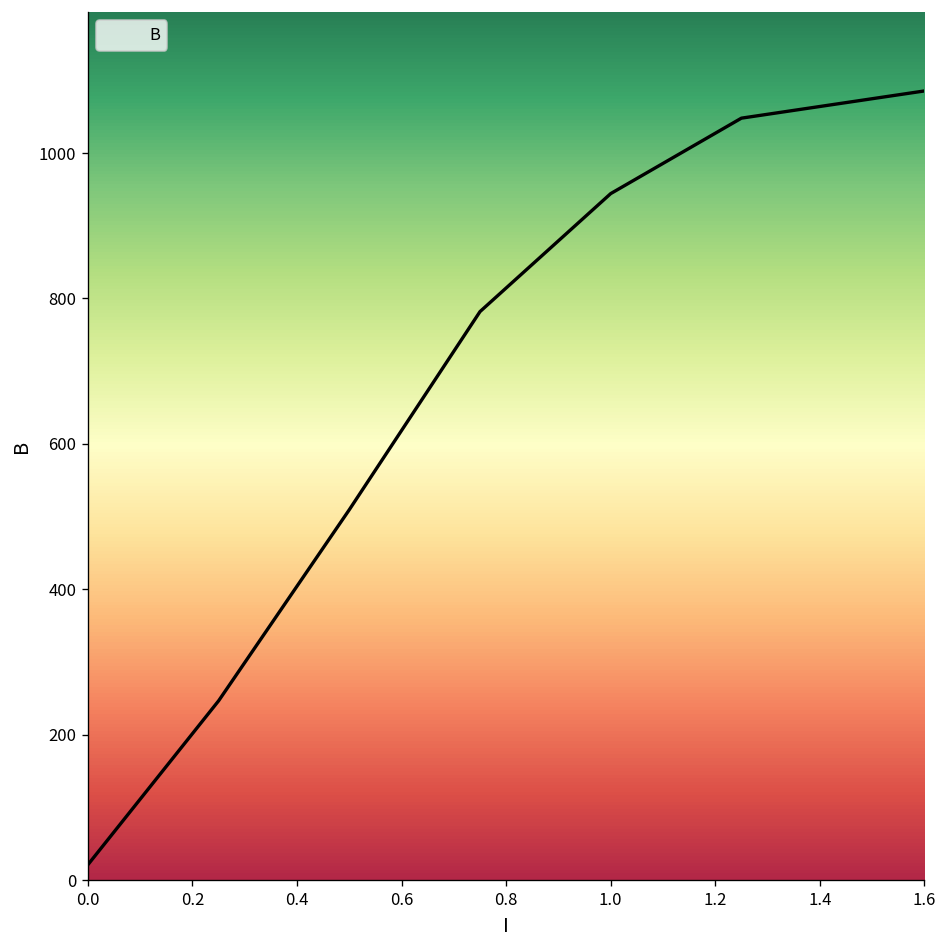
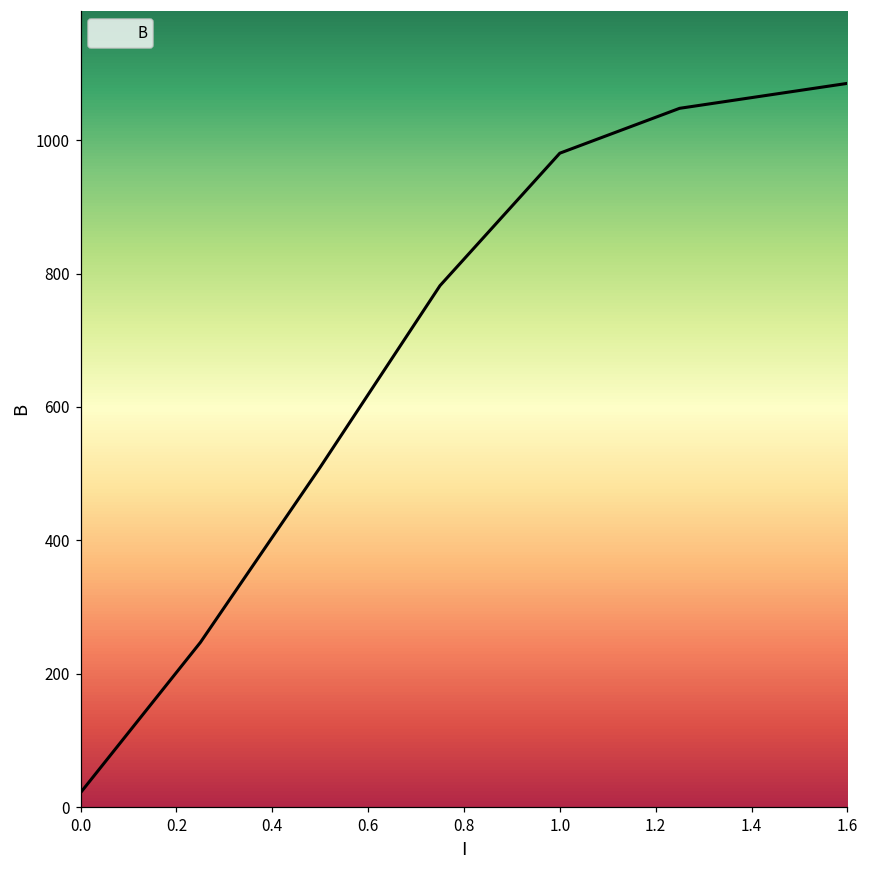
  {
    "0.0": 20,
-   "1.0": 940,
+   "1.0": 980,
    "1.6": 1090
  }
